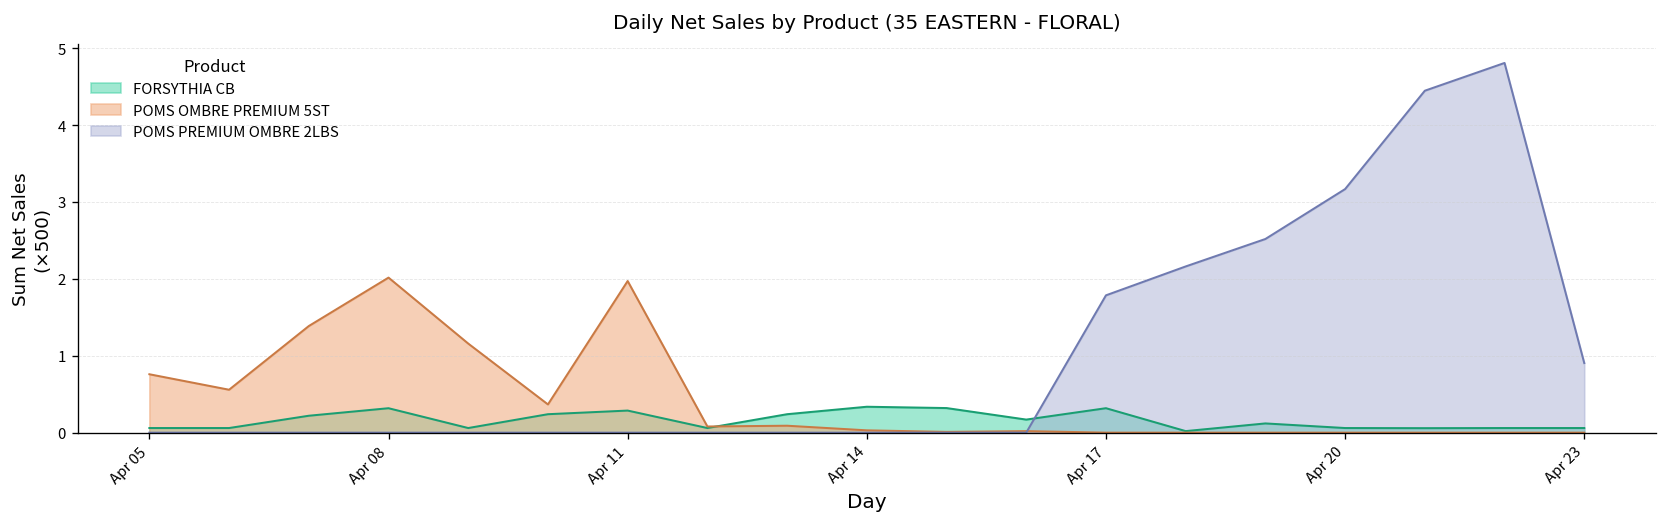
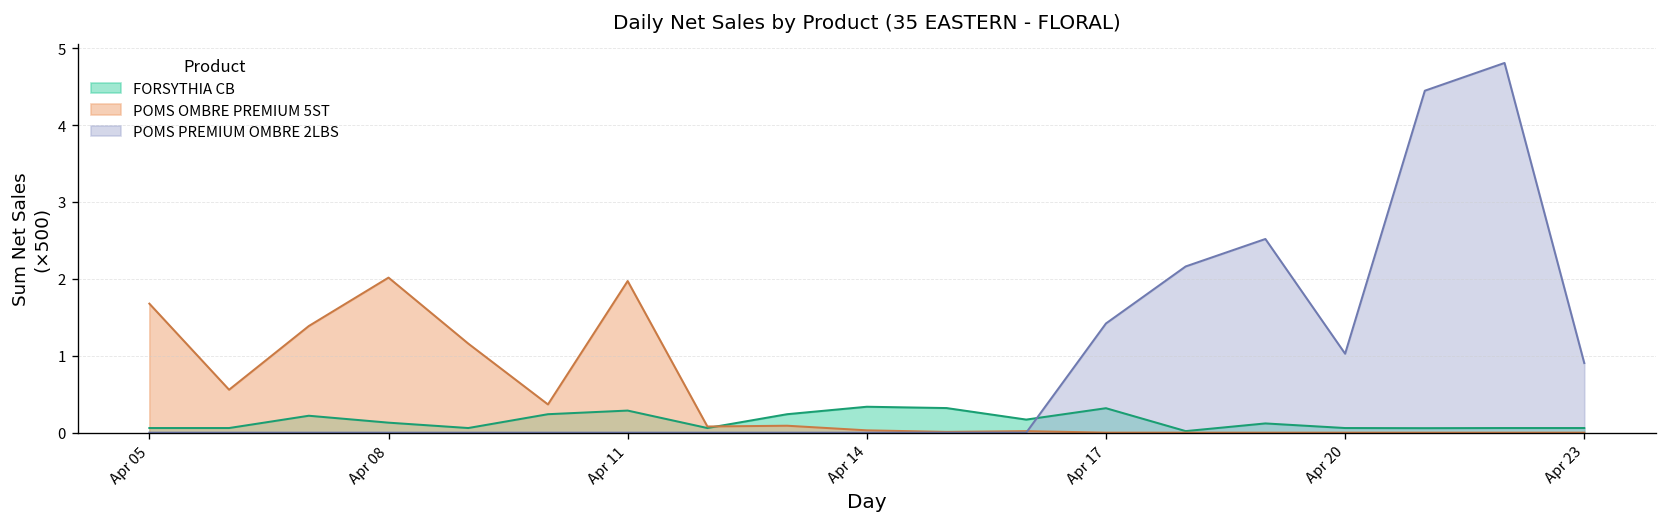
  {
    "FORSYTHIA CB": {
      "Apr 05": 0.1,
-     "Apr 08": 0.3,
+     "Apr 08": 0.1,
      "Apr 11": 0.3,
      "Apr 14": 0.3,
      "Apr 17": 0.3,
      "Apr 20": 0.1,
      "Apr 23": 0.1
    },
    "POMS OMBRE PREMIUM 5ST": {
-     "Apr 05": 0.8,
+     "Apr 05": 1.7,
      "Apr 08": 2.0,
      "Apr 11": 2.0,
      "Apr 17": 0.0,
      "Apr 20": 0.0,
      "Apr 23": 0.0
    },
    "POMS PREMIUM OMBRE 2LBS": {
      "Apr 05": 0.0,
      "Apr 08": 0.0,
      "Apr 11": 0.0,
-     "Apr 17": 1.8,
-     "Apr 20": 3.2,
+     "Apr 17": 1.4,
+     "Apr 20": 1.0,
      "Apr 23": 0.9
    }
  }
